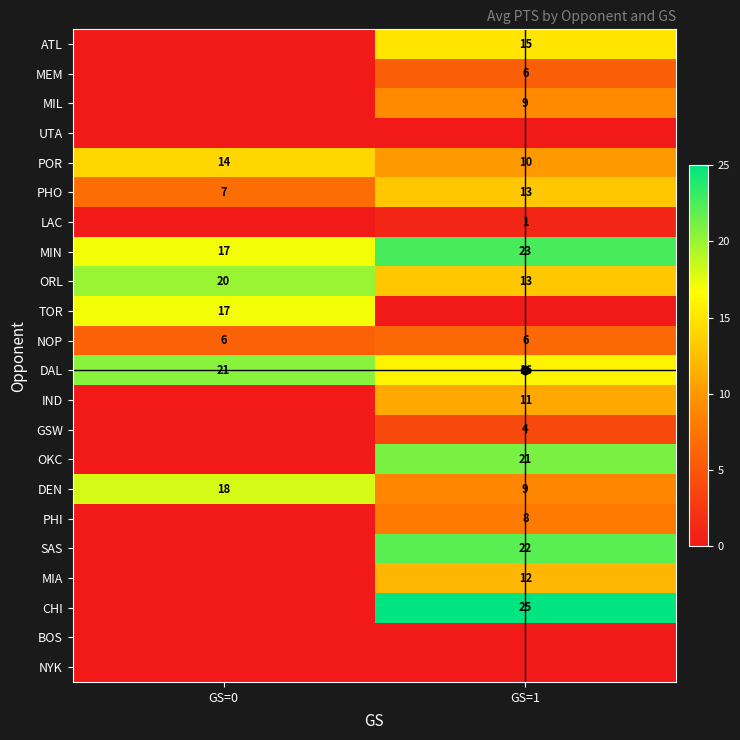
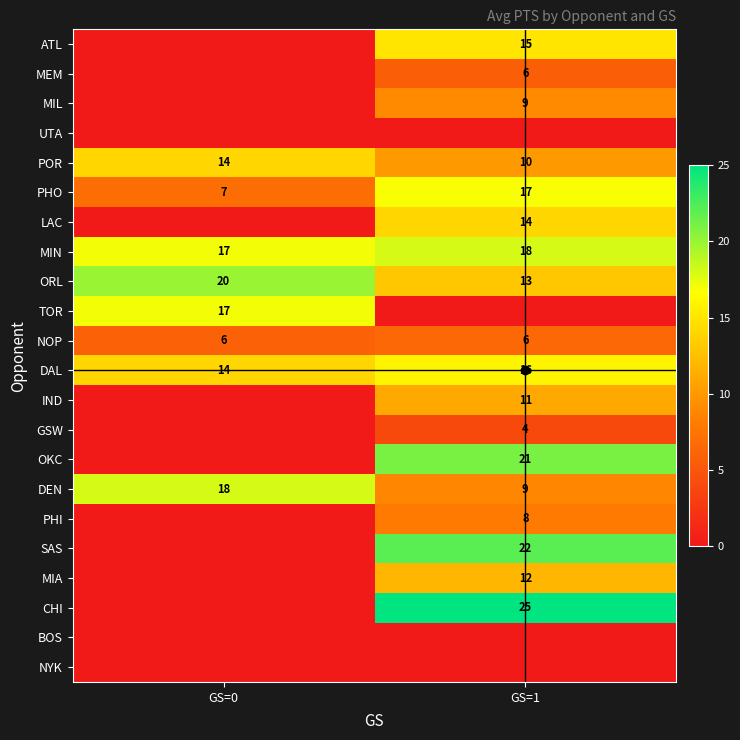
  {
    "ATL": {
      "GS=1": 15
    },
    "MEM": {
      "GS=1": 6
    },
    "MIL": {
      "GS=1": 9
    },
    "POR": {
      "GS=0": 14,
      "GS=1": 10
    },
    "PHO": {
      "GS=0": 7,
-     "GS=1": 13
+     "GS=1": 17
    },
    "LAC": {
-     "GS=1": 1
+     "GS=1": 14
    },
    "MIN": {
      "GS=0": 17,
-     "GS=1": 23
+     "GS=1": 18
    },
    "ORL": {
      "GS=0": 20,
      "GS=1": 13
    },
    "TOR": {
      "GS=0": 17
    },
    "NOP": {
      "GS=0": 6,
      "GS=1": 6
    },
    "DAL": {
-     "GS=0": 21
+     "GS=0": 14
    },
    "IND": {
      "GS=1": 11
    },
    "GSW": {
      "GS=1": 4
    },
    "OKC": {
      "GS=1": 21
    },
    "DEN": {
      "GS=0": 18,
      "GS=1": 9
    },
    "PHI": {
      "GS=1": 8
    },
    "SAS": {
      "GS=1": 22
    },
    "MIA": {
      "GS=1": 12
    },
    "CHI": {
      "GS=1": 25
    }
  }
